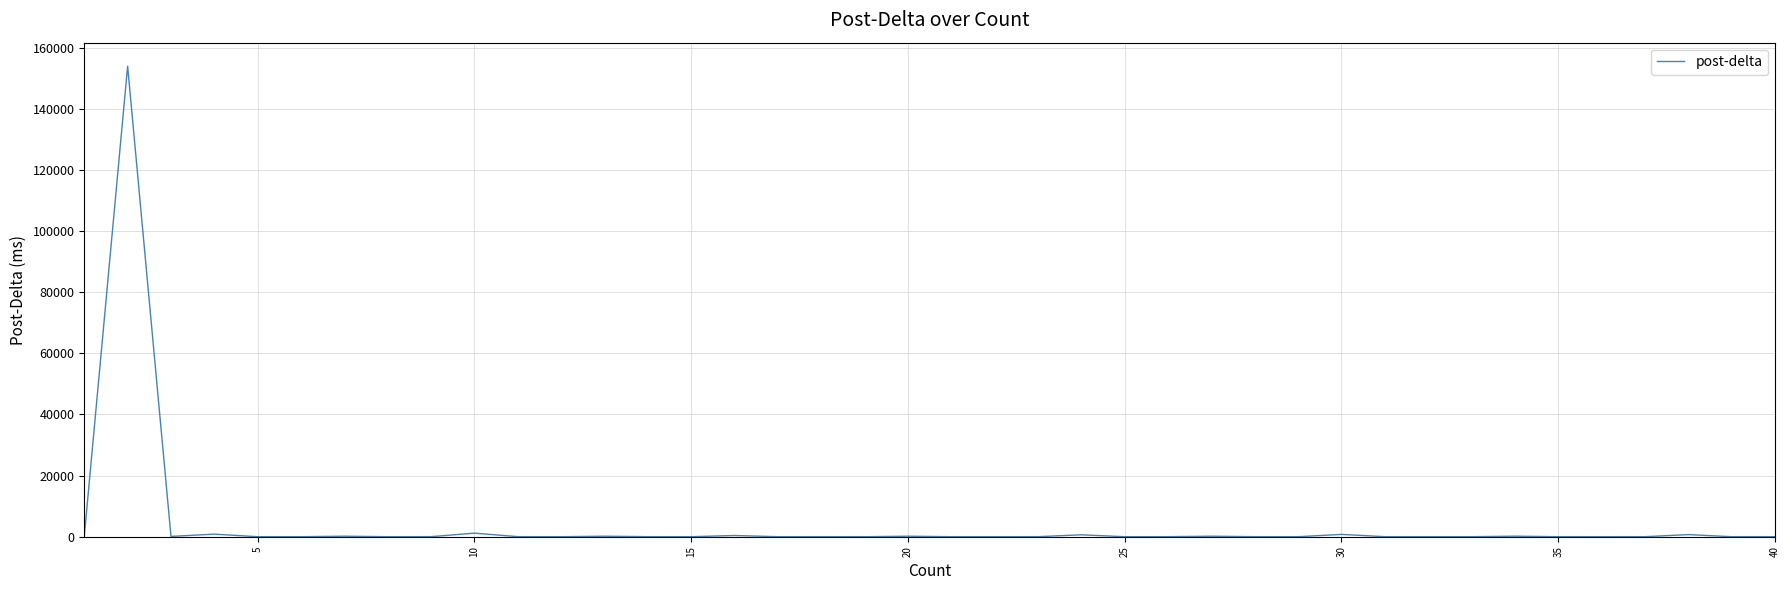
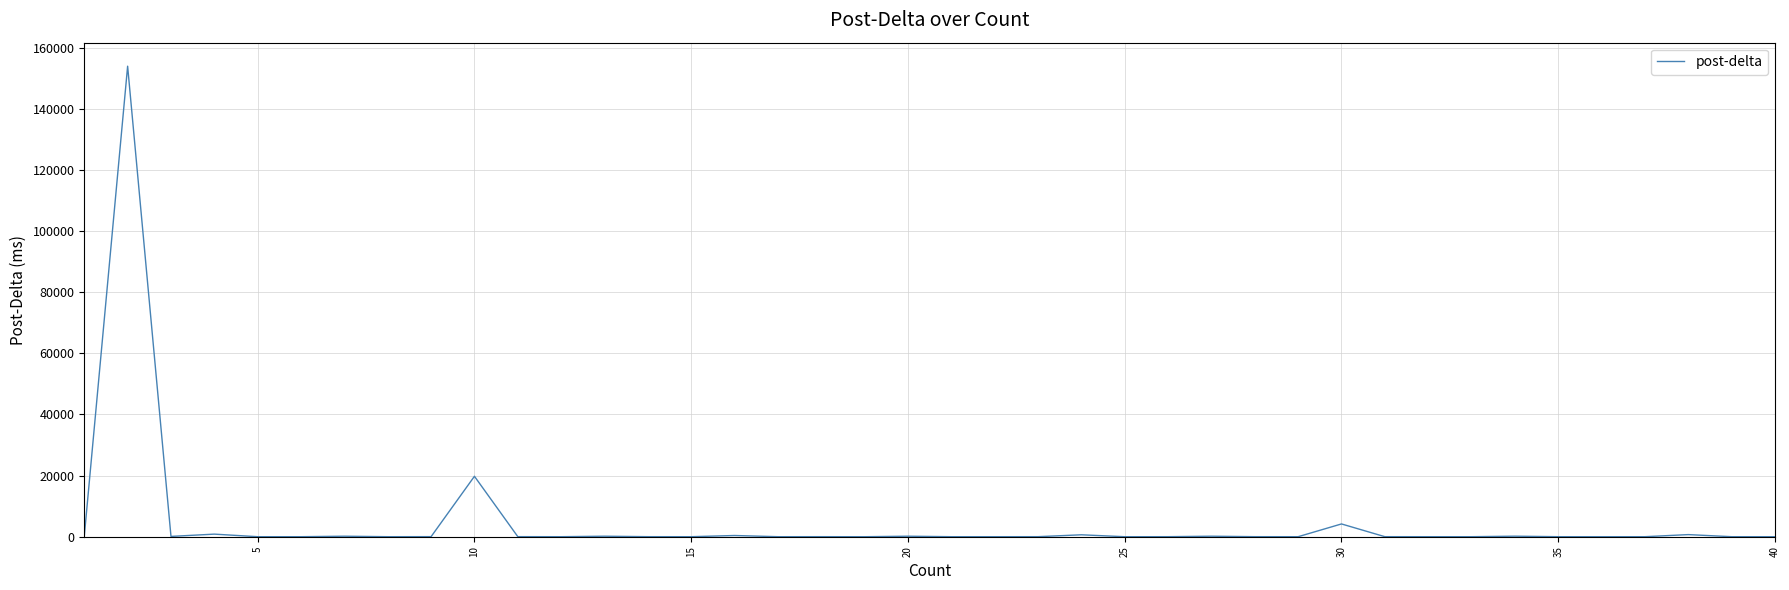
  {
    "5": 0,
-   "10": 1000,
+   "10": 20000,
    "15": 0,
    "20": 0,
    "25": 0,
-   "30": 1000,
+   "30": 4000,
    "35": 0,
    "40": 0
  }
